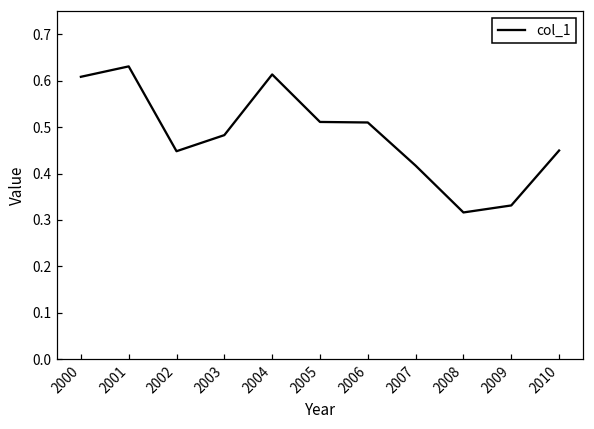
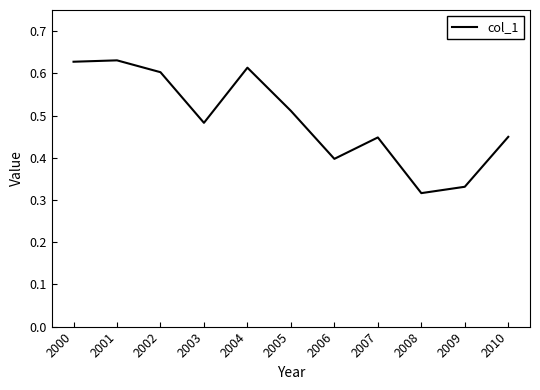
  {
-   "2000": 0.61,
+   "2000": 0.63,
    "2001": 0.63,
-   "2002": 0.45,
+   "2002": 0.60,
    "2003": 0.48,
    "2004": 0.61,
    "2005": 0.51,
-   "2006": 0.51,
-   "2007": 0.42,
+   "2006": 0.40,
+   "2007": 0.45,
    "2008": 0.32,
    "2009": 0.33,
    "2010": 0.45
  }
